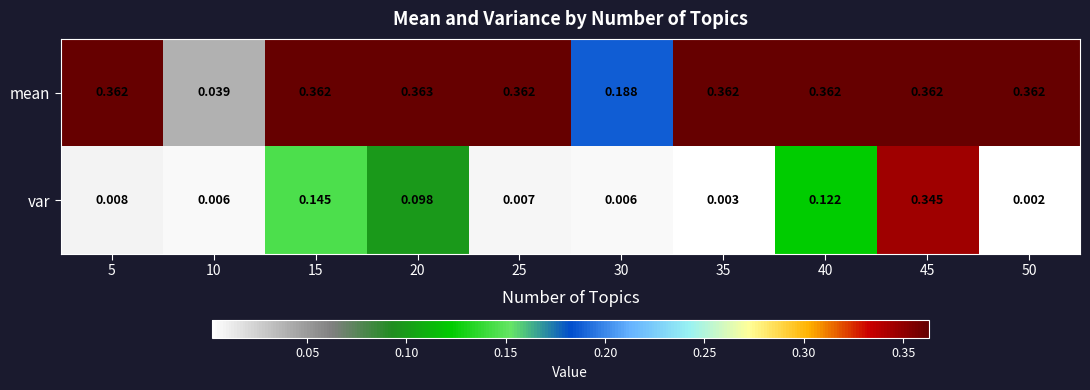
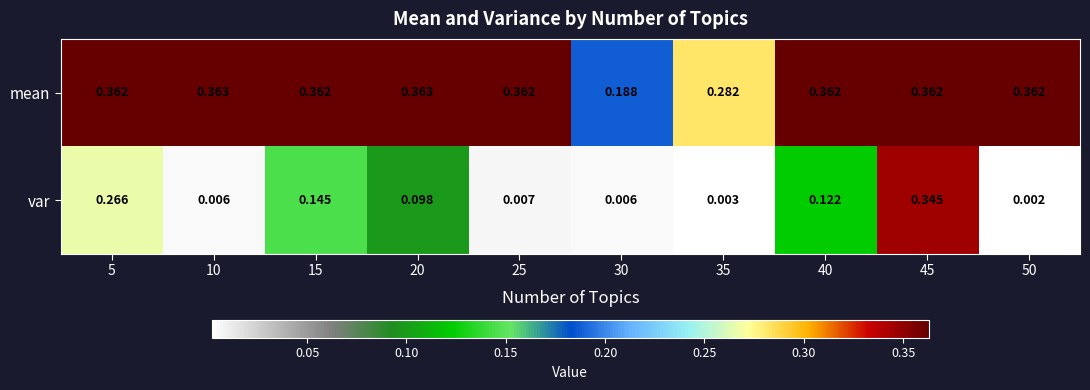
  {
    "mean": {
      "5": 0.362,
-     "10": 0.039,
+     "10": 0.363,
      "15": 0.362,
      "20": 0.363,
      "25": 0.362,
      "30": 0.188,
-     "35": 0.362,
+     "35": 0.282,
      "40": 0.362,
      "45": 0.362,
      "50": 0.362
    },
    "var": {
-     "5": 0.008,
+     "5": 0.266,
      "10": 0.006,
      "15": 0.145,
      "20": 0.098,
      "25": 0.007,
      "30": 0.006,
      "35": 0.003,
      "40": 0.122,
      "45": 0.345,
      "50": 0.002
    }
  }
